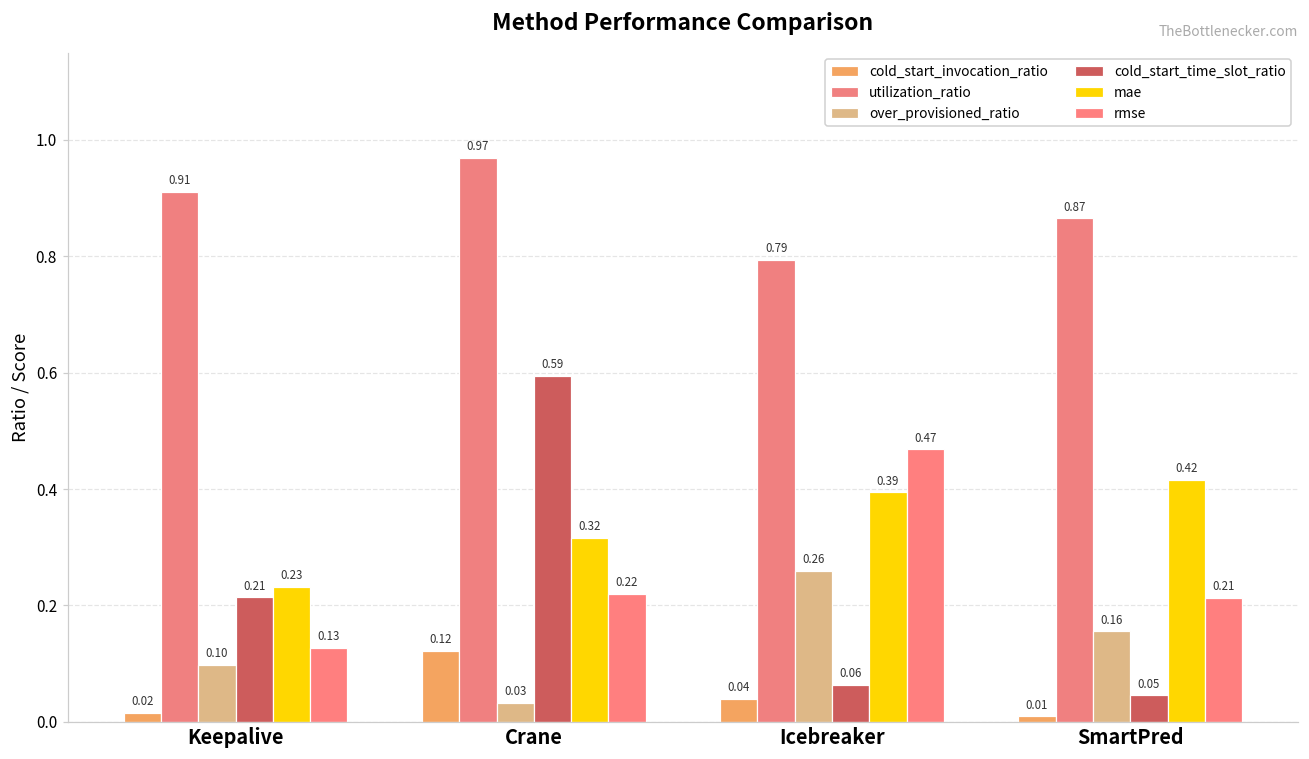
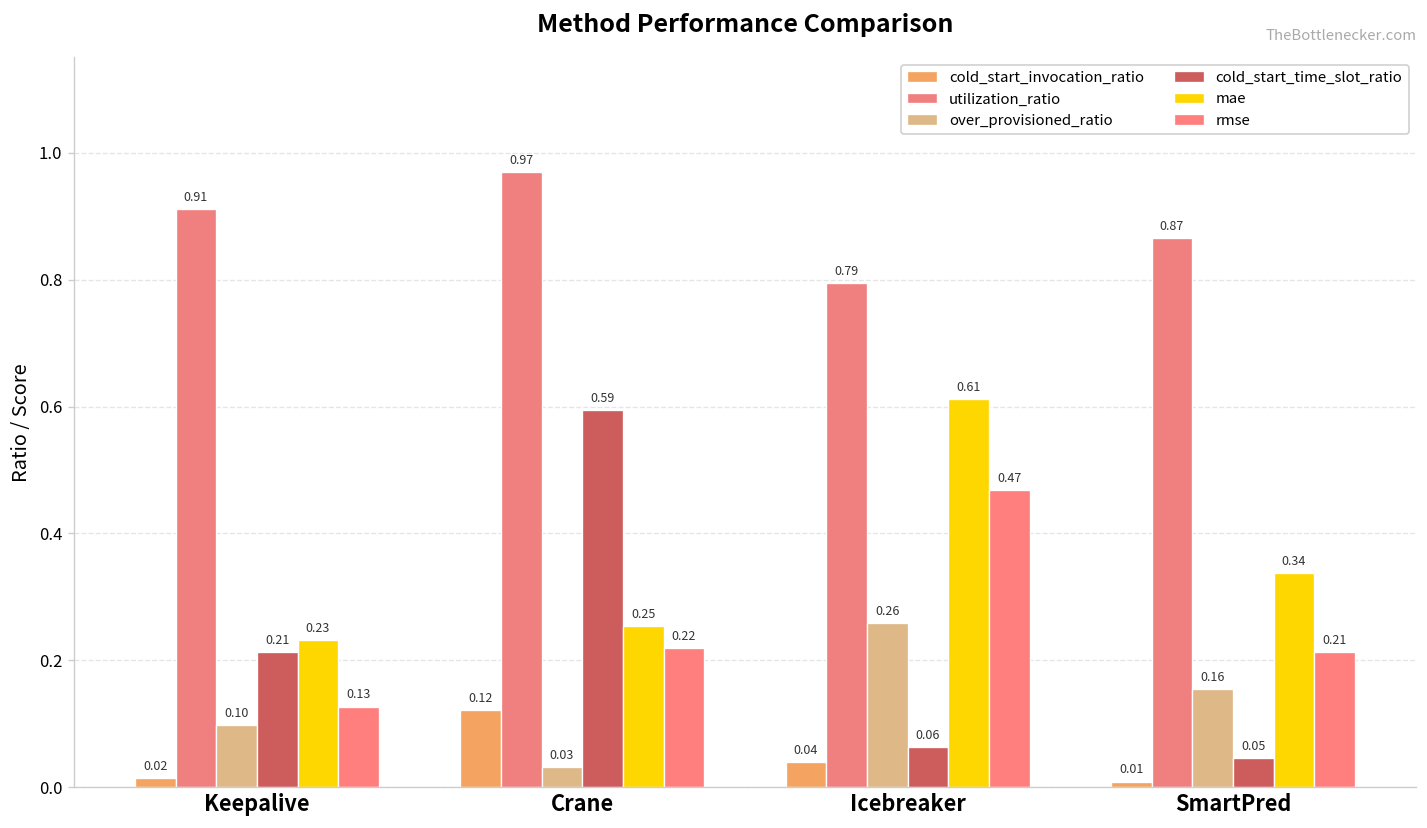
  {
    "cold_start_time_slot_ratio": {
      "Keepalive": 0.21,
      "Crane": 0.59,
      "Icebreaker": 0.06,
      "SmartPred": 0.05
    },
    "mae": {
      "Keepalive": 0.23,
-     "Crane": 0.32,
-     "Icebreaker": 0.39,
-     "SmartPred": 0.42
+     "Crane": 0.25,
+     "Icebreaker": 0.61,
+     "SmartPred": 0.34
    }
  }
